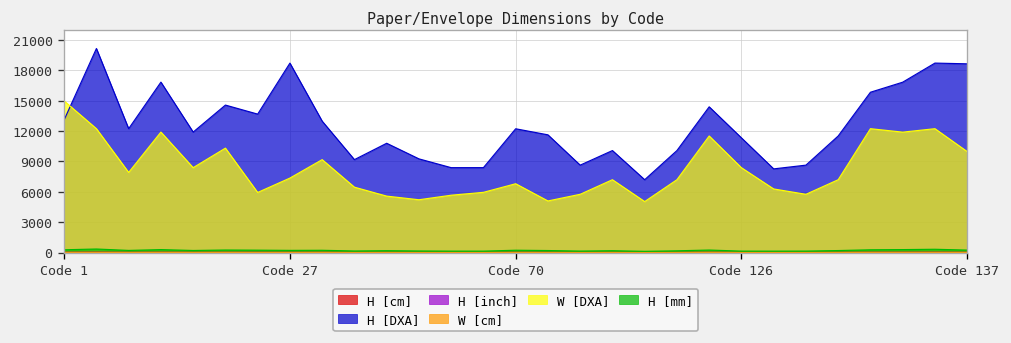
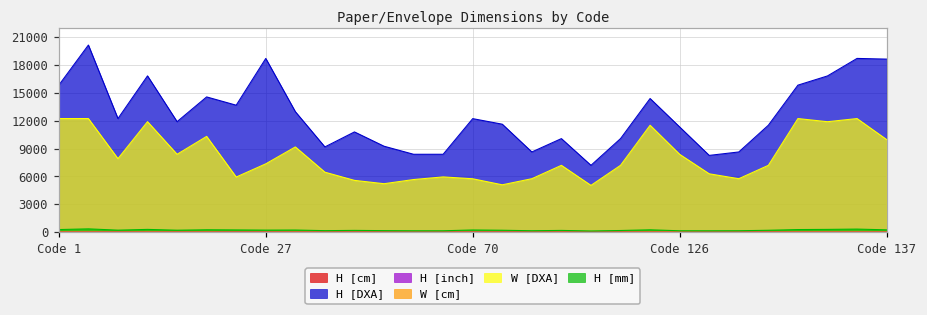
  {
    "H [DXA]": {
-     "Code 1": 13000,
+     "Code 1": 16000,
      "Code 27": 19000,
      "Code 70": 12000,
      "Code 126": 11000,
      "Code 137": 19000
    },
    "W [DXA]": {
-     "Code 1": 15000,
+     "Code 1": 12000,
      "Code 27": 7000,
-     "Code 70": 7000,
+     "Code 70": 6000,
      "Code 126": 8000,
      "Code 137": 10000
    }
  }
